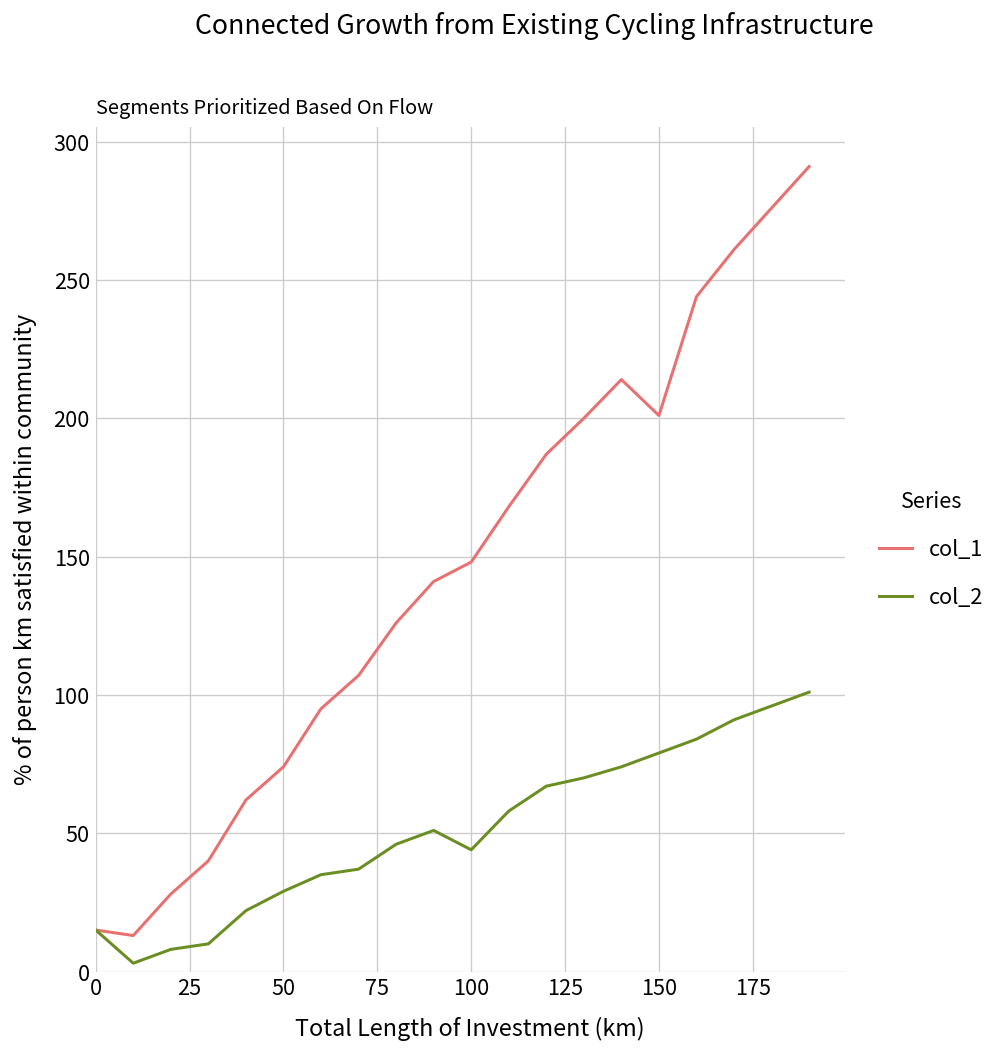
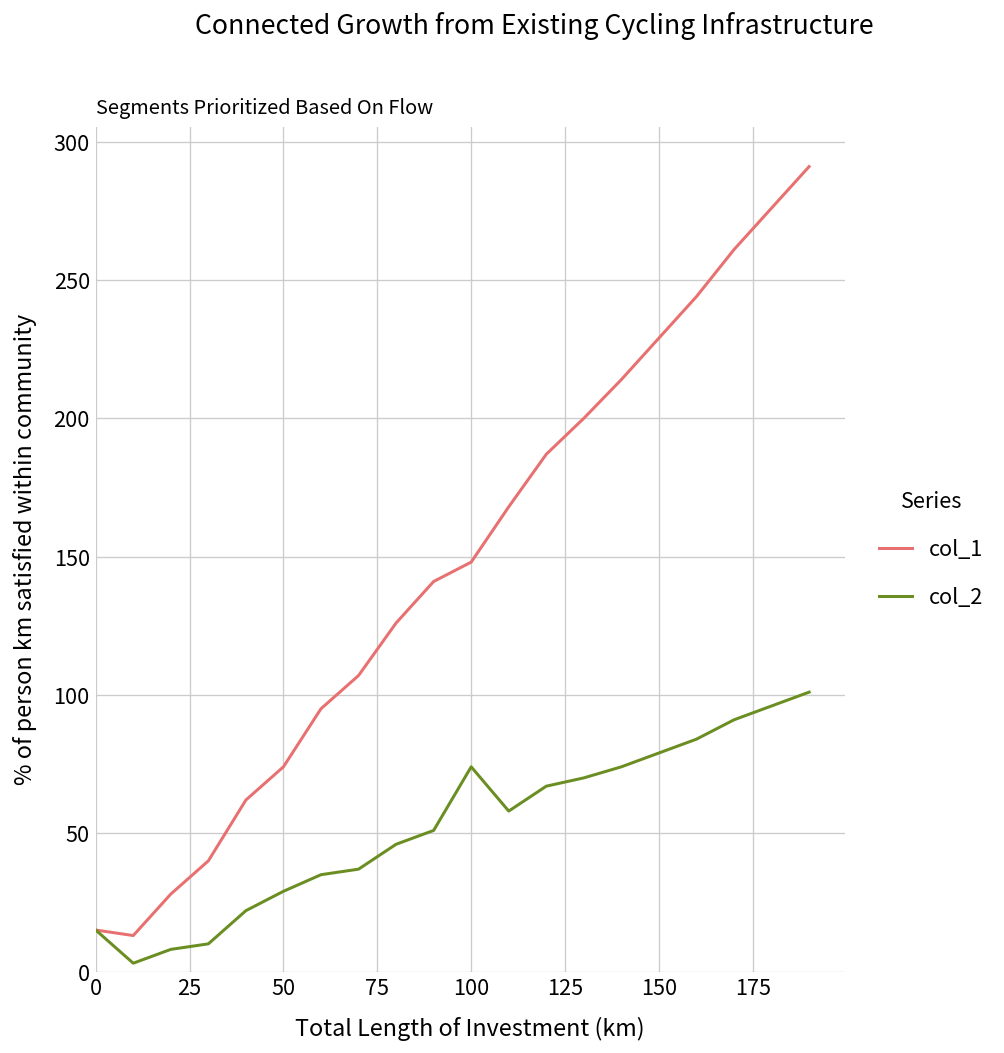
  {
    "col_1": {
      "50": 74,
      "100": 148,
-     "150": 201
+     "150": 229
    },
    "col_2": {
      "50": 29,
-     "100": 44,
+     "100": 74,
      "150": 79
    }
  }
